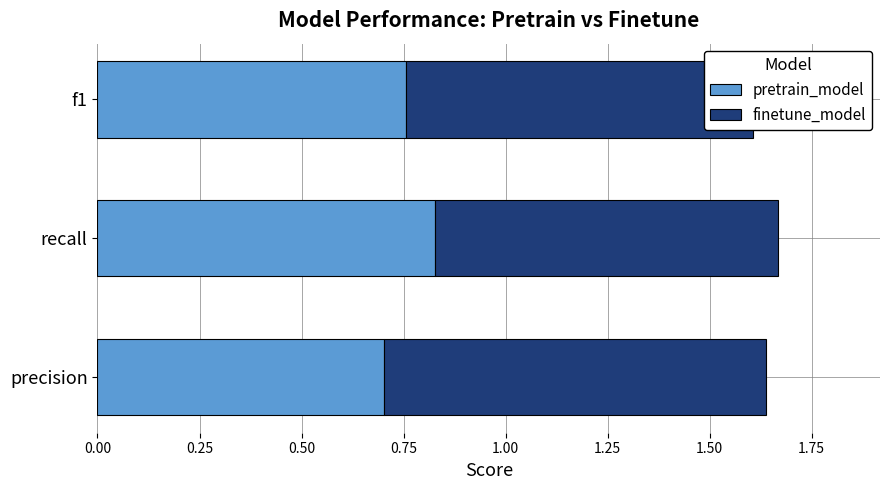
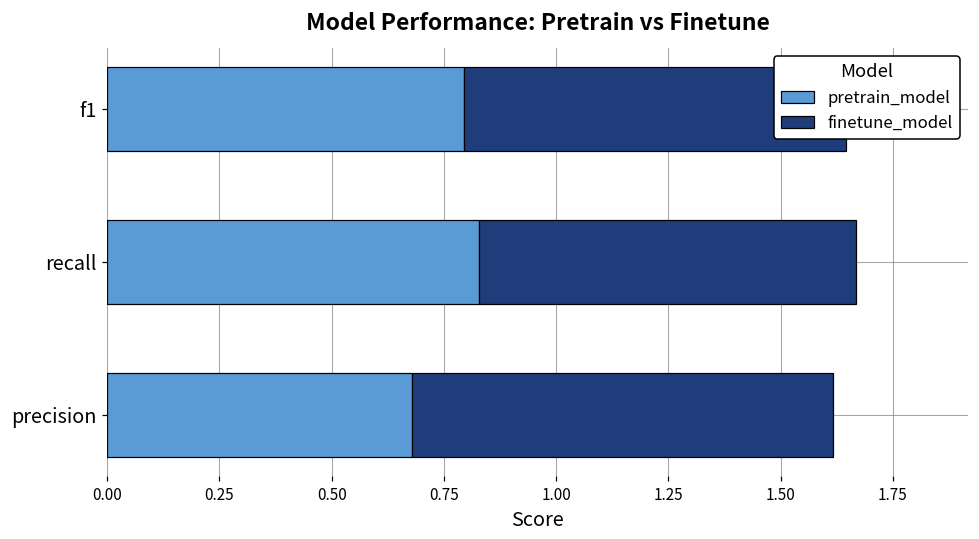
  {
    "pretrain_model": {
-     "f1": 0.76,
+     "f1": 0.79,
      "recall": 0.83,
-     "precision": 0.70
+     "precision": 0.68
    },
    "finetune_model": {
      "recall": 0.84,
      "precision": 0.94
    }
  }
